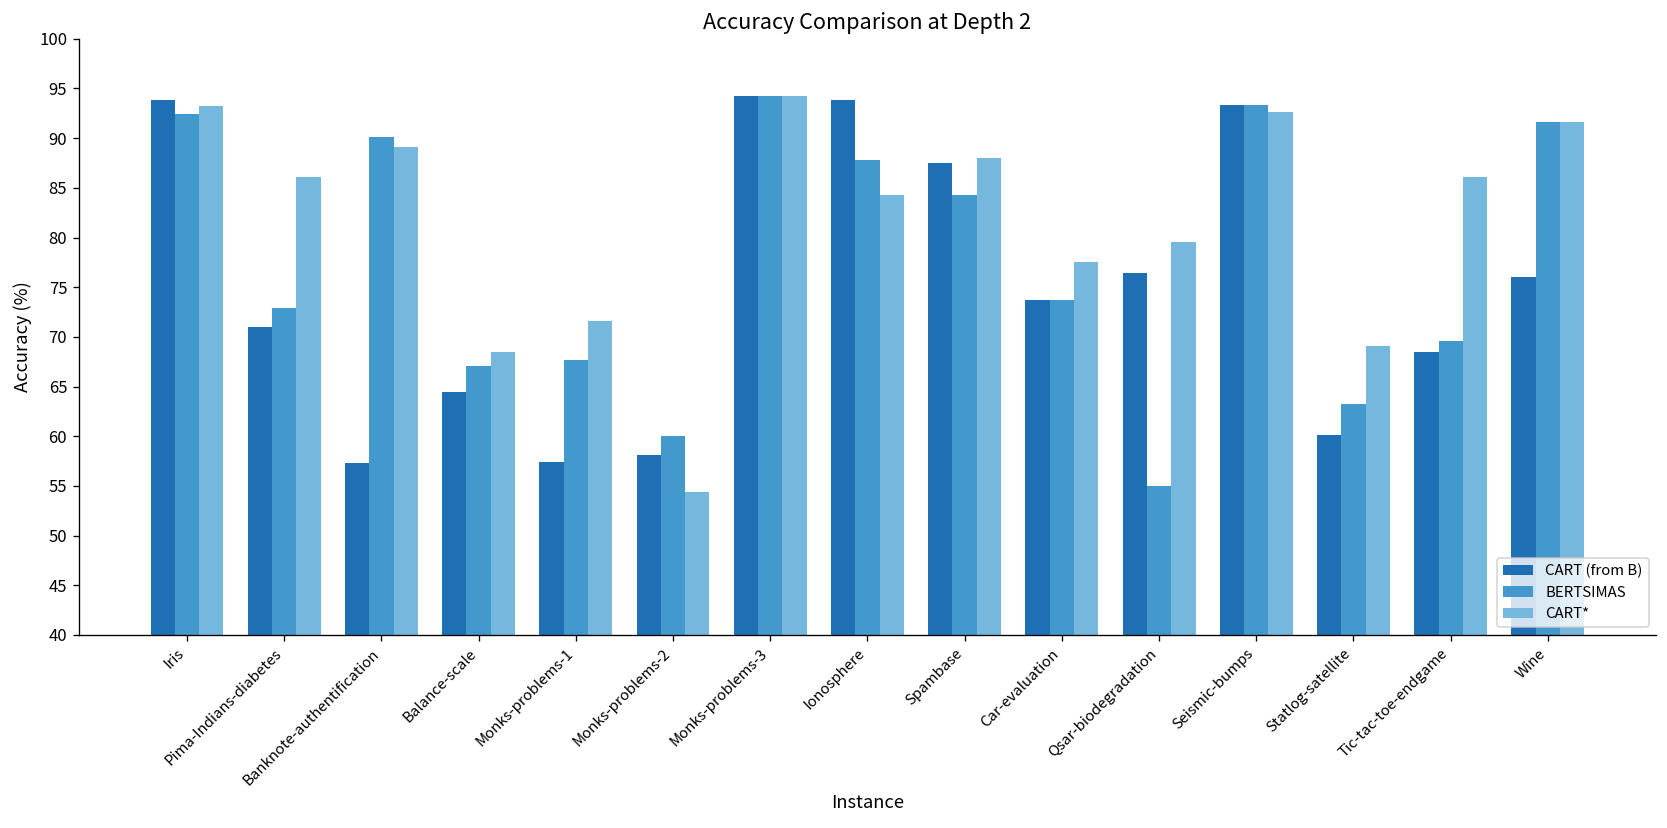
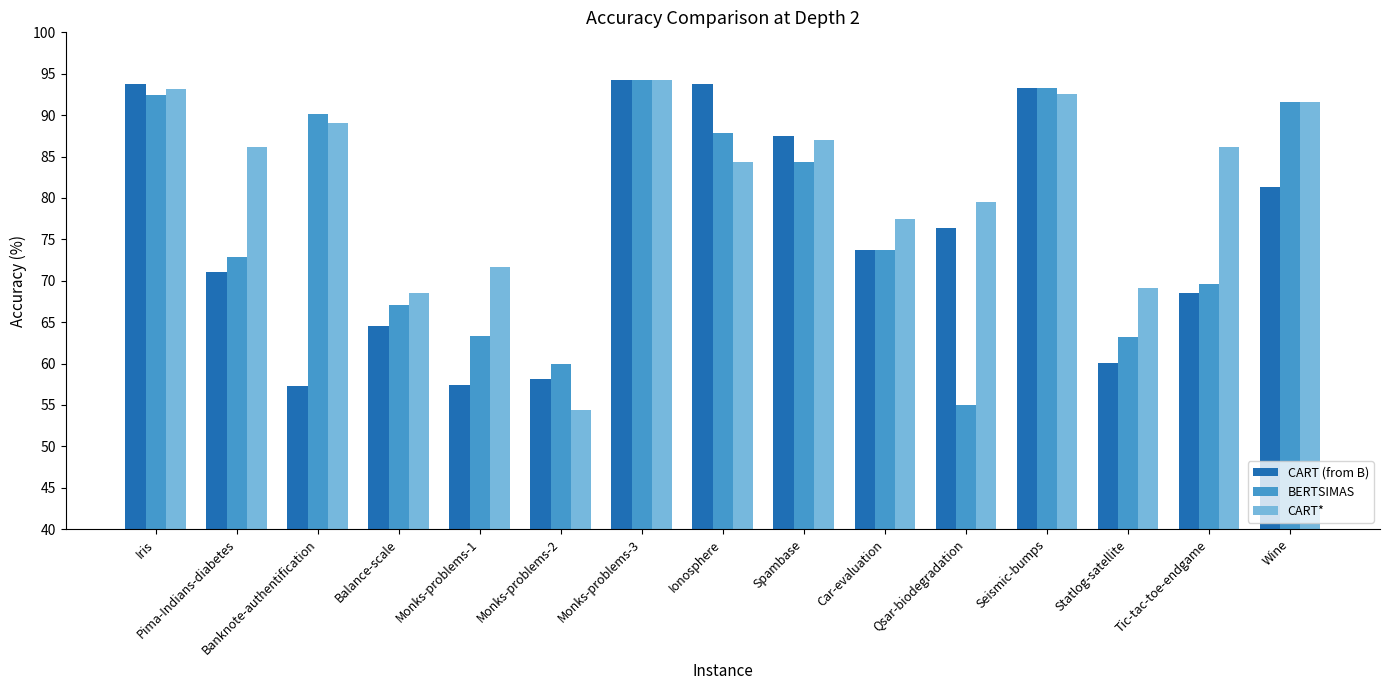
  {
    "CART (from B)": {
      "Iris": 94,
      "Pima-Indians-diabetes": 71,
      "Banknote-authentification": 57,
      "Balance-scale": 65,
      "Monks-problems-1": 57,
      "Monks-problems-2": 58,
      "Monks-problems-3": 94,
      "Ionosphere": 94,
      "Spambase": 88,
      "Car-evaluation": 74,
      "Qsar-biodegradation": 76,
      "Seismic-bumps": 93,
      "Statlog-satellite": 60,
      "Tic-tac-toe-endgame": 69,
-     "Wine": 76
+     "Wine": 81
    },
    "BERTSIMAS": {
      "Iris": 92,
      "Pima-Indians-diabetes": 73,
      "Banknote-authentification": 90,
      "Balance-scale": 67,
-     "Monks-problems-1": 68,
+     "Monks-problems-1": 63,
      "Monks-problems-2": 60,
      "Monks-problems-3": 94,
      "Ionosphere": 88,
      "Spambase": 84,
      "Car-evaluation": 74,
      "Qsar-biodegradation": 55,
      "Seismic-bumps": 93,
      "Statlog-satellite": 63,
      "Tic-tac-toe-endgame": 70,
      "Wine": 92
    },
    "CART*": {
      "Iris": 93,
      "Pima-Indians-diabetes": 86,
      "Banknote-authentification": 89,
      "Balance-scale": 69,
      "Monks-problems-1": 72,
      "Monks-problems-2": 54,
      "Monks-problems-3": 94,
      "Ionosphere": 84,
-     "Spambase": 88,
+     "Spambase": 87,
      "Car-evaluation": 78,
      "Qsar-biodegradation": 80,
      "Seismic-bumps": 93,
      "Statlog-satellite": 69,
      "Tic-tac-toe-endgame": 86,
      "Wine": 92
    }
  }
